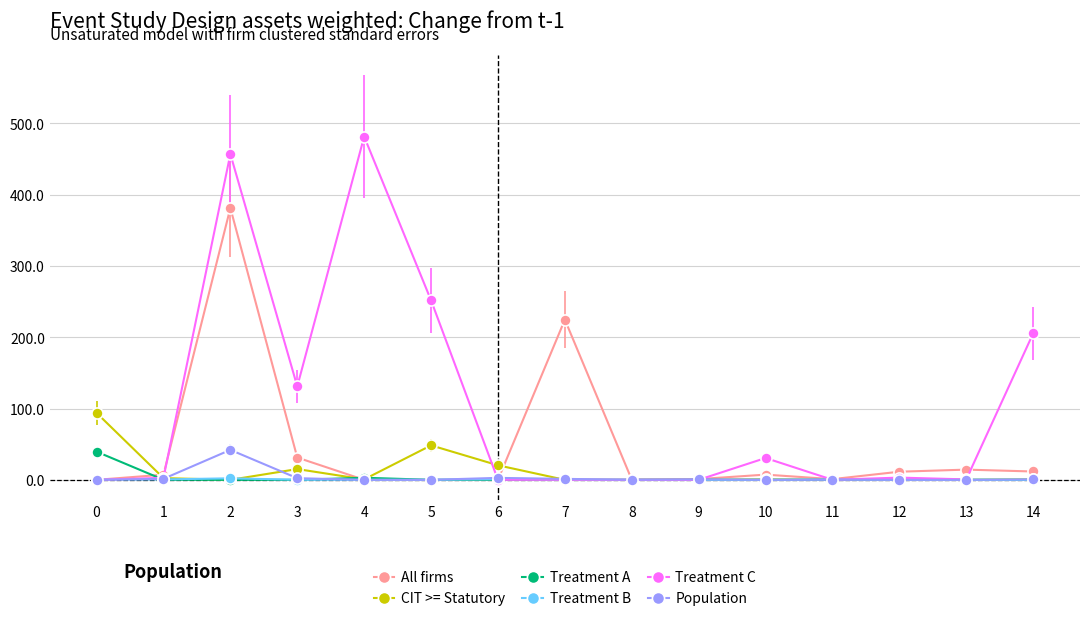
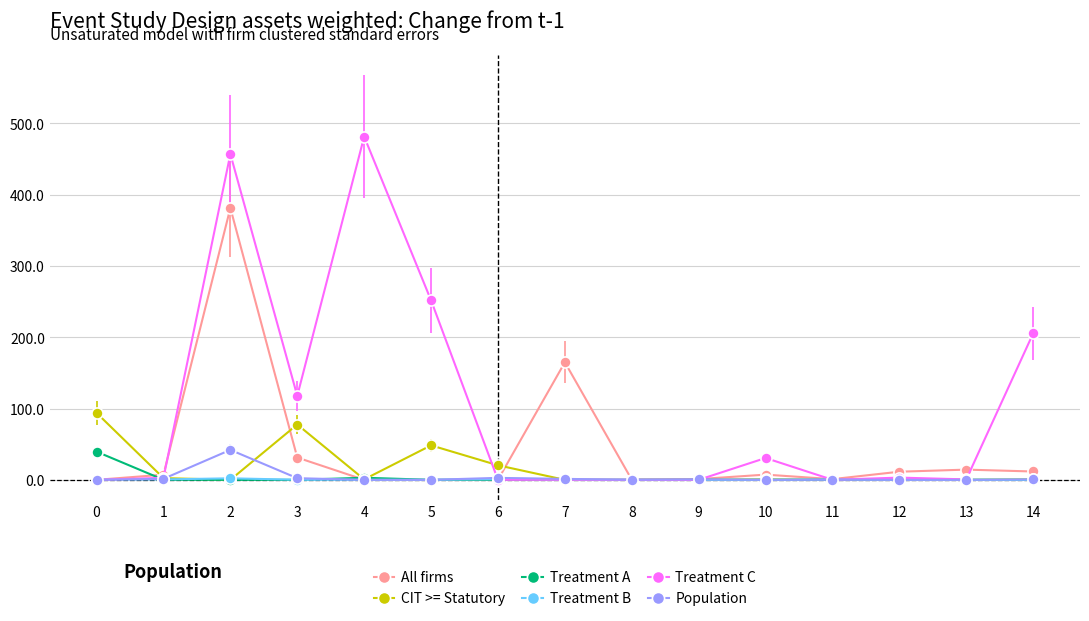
  {
    "All firms": {
      "1": 10,
      "2": 380,
      "3": 30,
-     "7": 220,
+     "7": 160,
      "10": 10,
      "12": 10,
      "13": 10,
      "14": 10
    },
    "CIT >= Statutory": {
      "0": 90,
-     "3": 20,
+     "3": 80,
      "5": 50,
      "6": 20
    },
    "Treatment A": {
      "0": 40
    },
    "Treatment C": {
      "2": 460,
-     "3": 130,
+     "3": 120,
      "4": 480,
      "5": 250,
      "10": 30,
      "14": 210
    },
    "Population": {
      "2": 40
    }
  }
